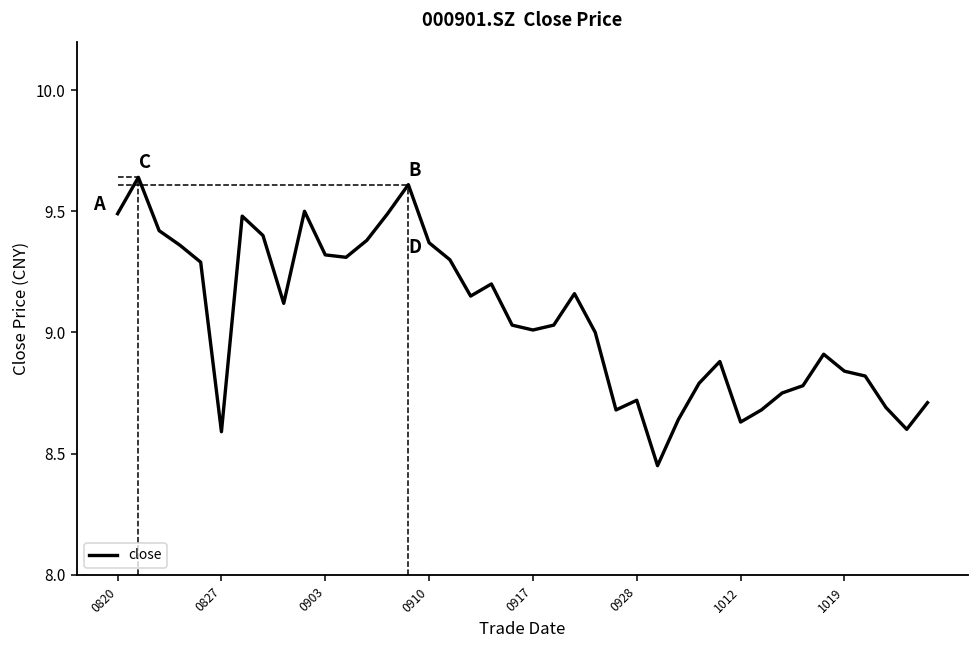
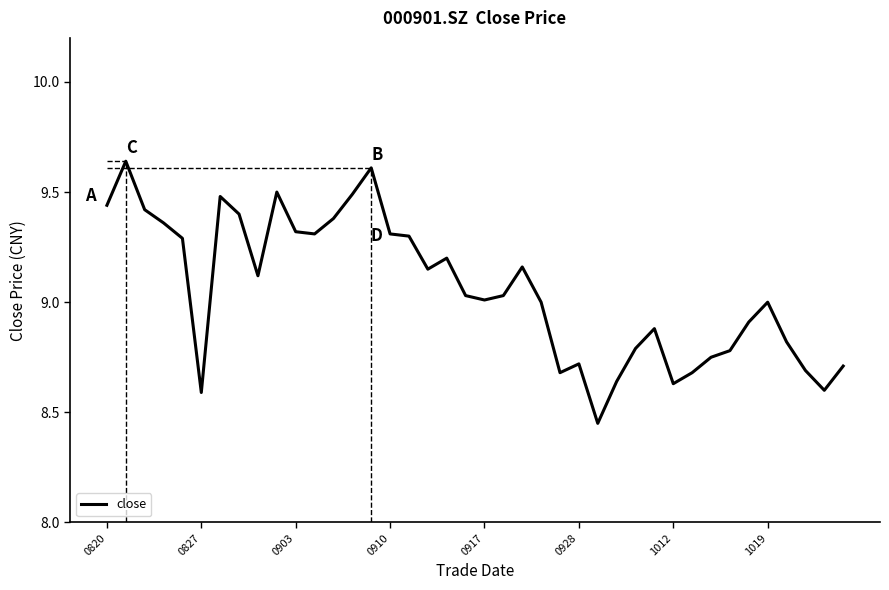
  {
-   "0820": 9.49,
+   "0820": 9.44,
    "0827": 8.59,
    "0903": 9.32,
-   "0910": 9.37,
+   "0910": 9.31,
    "0917": 9.01,
    "0928": 8.72,
    "1012": 8.63,
-   "1019": 8.84
+   "1019": 9.00
  }
